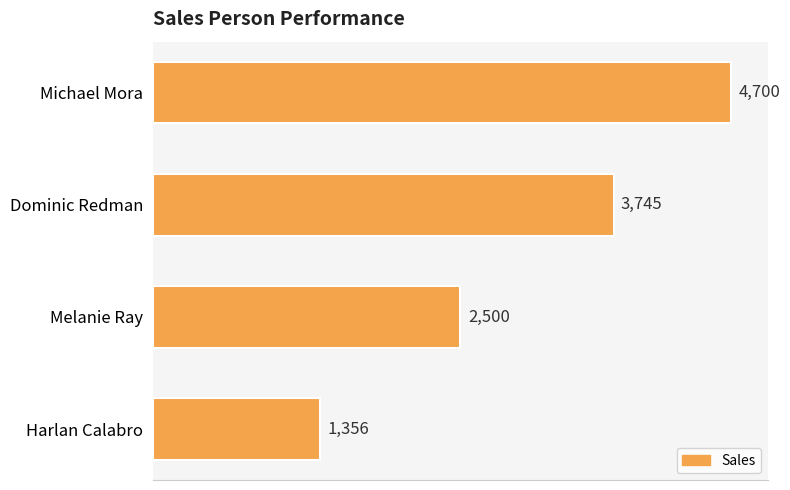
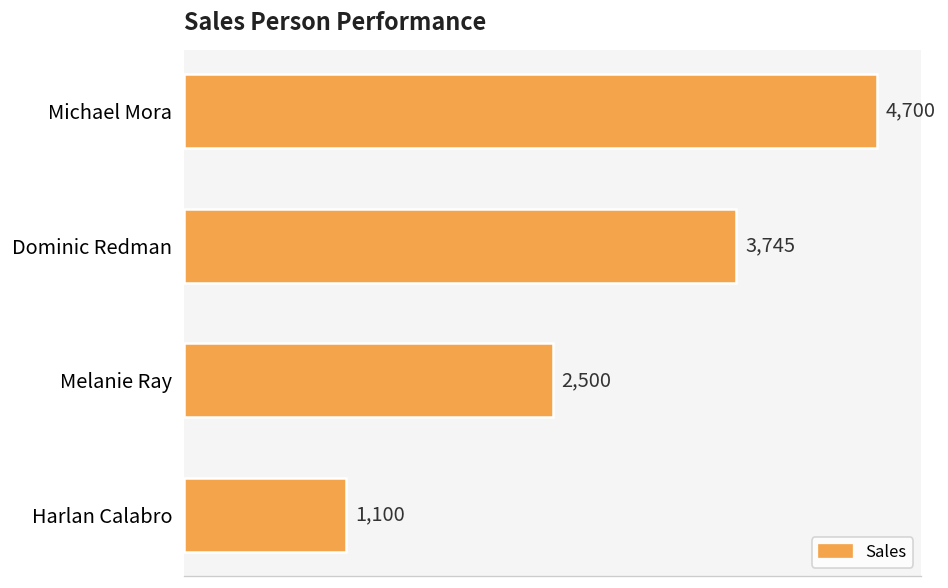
  {
    "Michael Mora": "4,700",
    "Dominic Redman": "3,745",
    "Melanie Ray": "2,500",
-   "Harlan Calabro": "1,356"
+   "Harlan Calabro": "1,100"
  }
